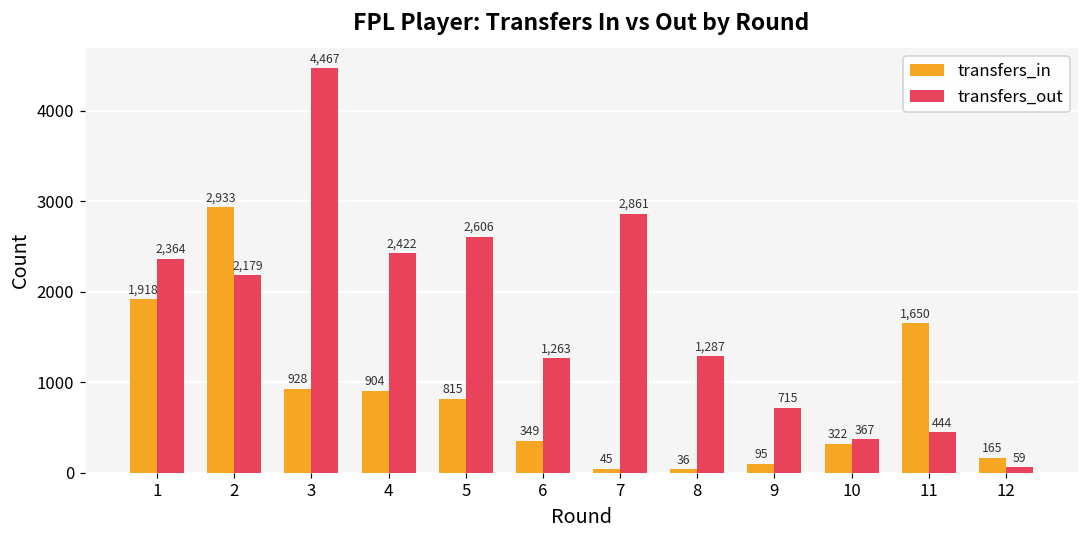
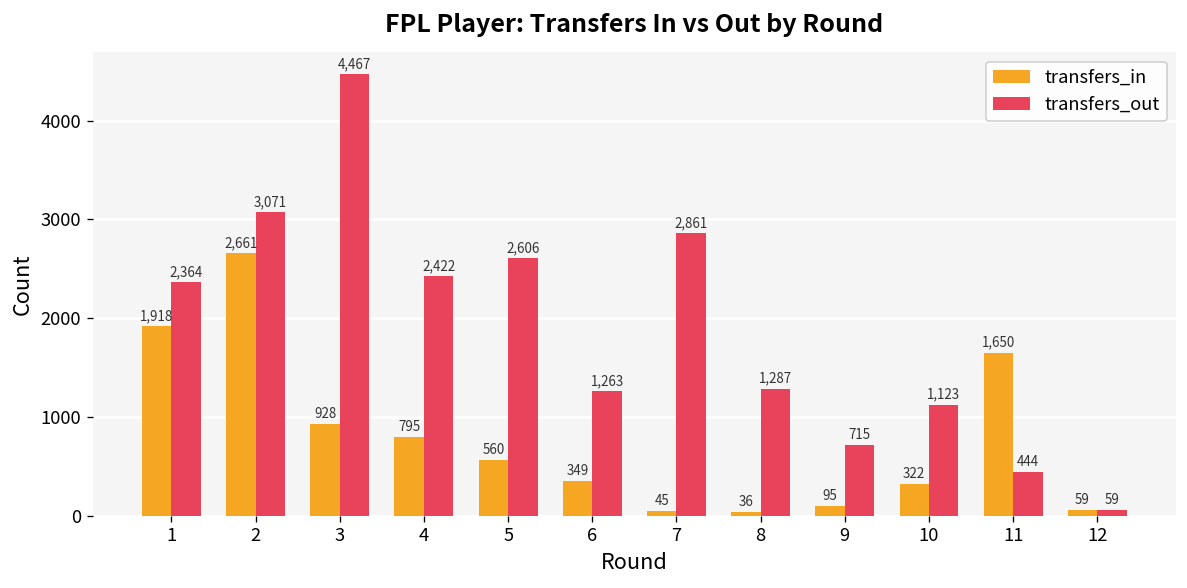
  {
    "transfers_in": {
      "1": "1,918",
-     "2": "2,933",
+     "2": "2,661",
      "3": "928",
-     "4": "904",
-     "5": "815",
+     "4": "795",
+     "5": "560",
      "6": "349",
      "7": "45",
      "8": "36",
      "9": "95",
      "10": "322",
      "11": "1,650",
-     "12": "165"
+     "12": "59"
    },
    "transfers_out": {
      "1": "2,364",
-     "2": "2,179",
+     "2": "3,071",
      "3": "4,467",
      "4": "2,422",
      "5": "2,606",
      "6": "1,263",
      "7": "2,861",
      "8": "1,287",
      "9": "715",
-     "10": "367",
+     "10": "1,123",
      "11": "444",
      "12": "59"
    }
  }
